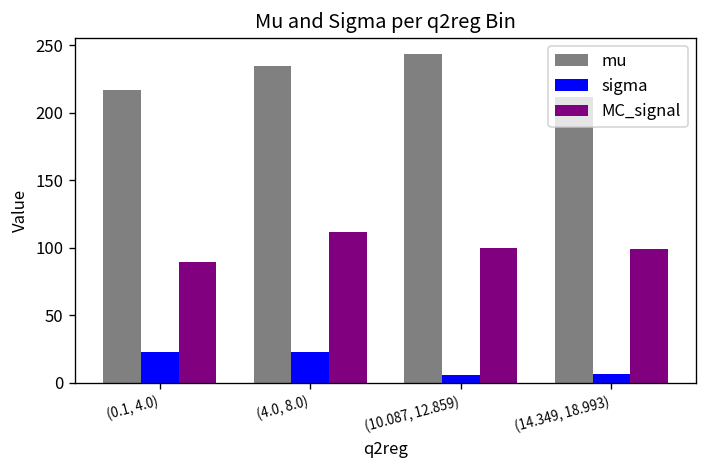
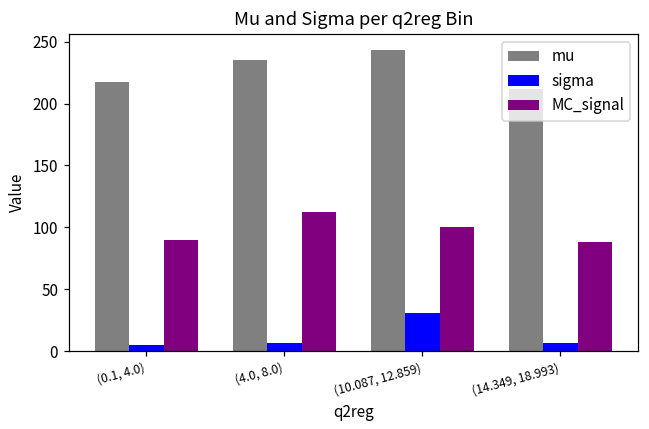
  {
    "mu": {
      "(0.1, 4.0)": 217,
      "(4.0, 8.0)": 235,
      "(10.087, 12.859)": 244
    },
    "sigma": {
-     "(0.1, 4.0)": 23,
-     "(4.0, 8.0)": 23,
-     "(10.087, 12.859)": 6,
+     "(0.1, 4.0)": 5,
+     "(4.0, 8.0)": 7,
+     "(10.087, 12.859)": 31,
      "(14.349, 18.993)": 6
    },
    "MC_signal": {
      "(0.1, 4.0)": 90,
      "(4.0, 8.0)": 112,
      "(10.087, 12.859)": 100,
-     "(14.349, 18.993)": 99
+     "(14.349, 18.993)": 88
    }
  }
